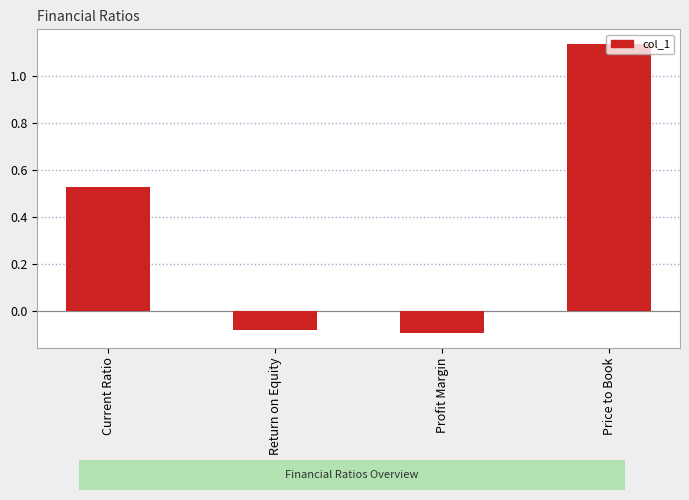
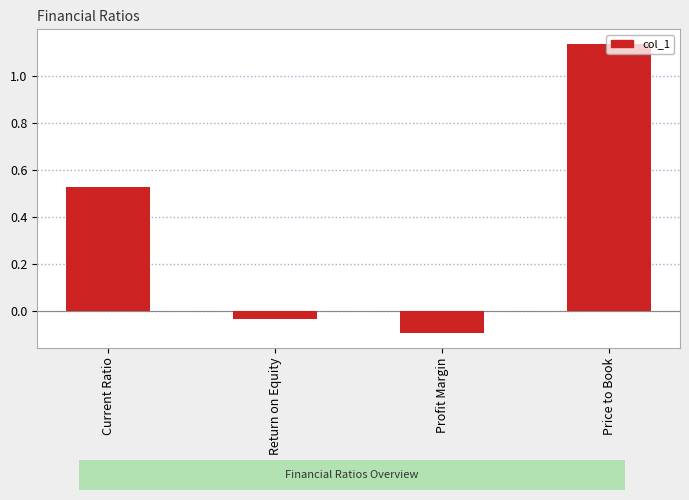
  {
    "Current Ratio": 0.53,
-   "Return on Equity": -0.08,
+   "Return on Equity": -0.03,
    "Profit Margin": -0.09
  }
